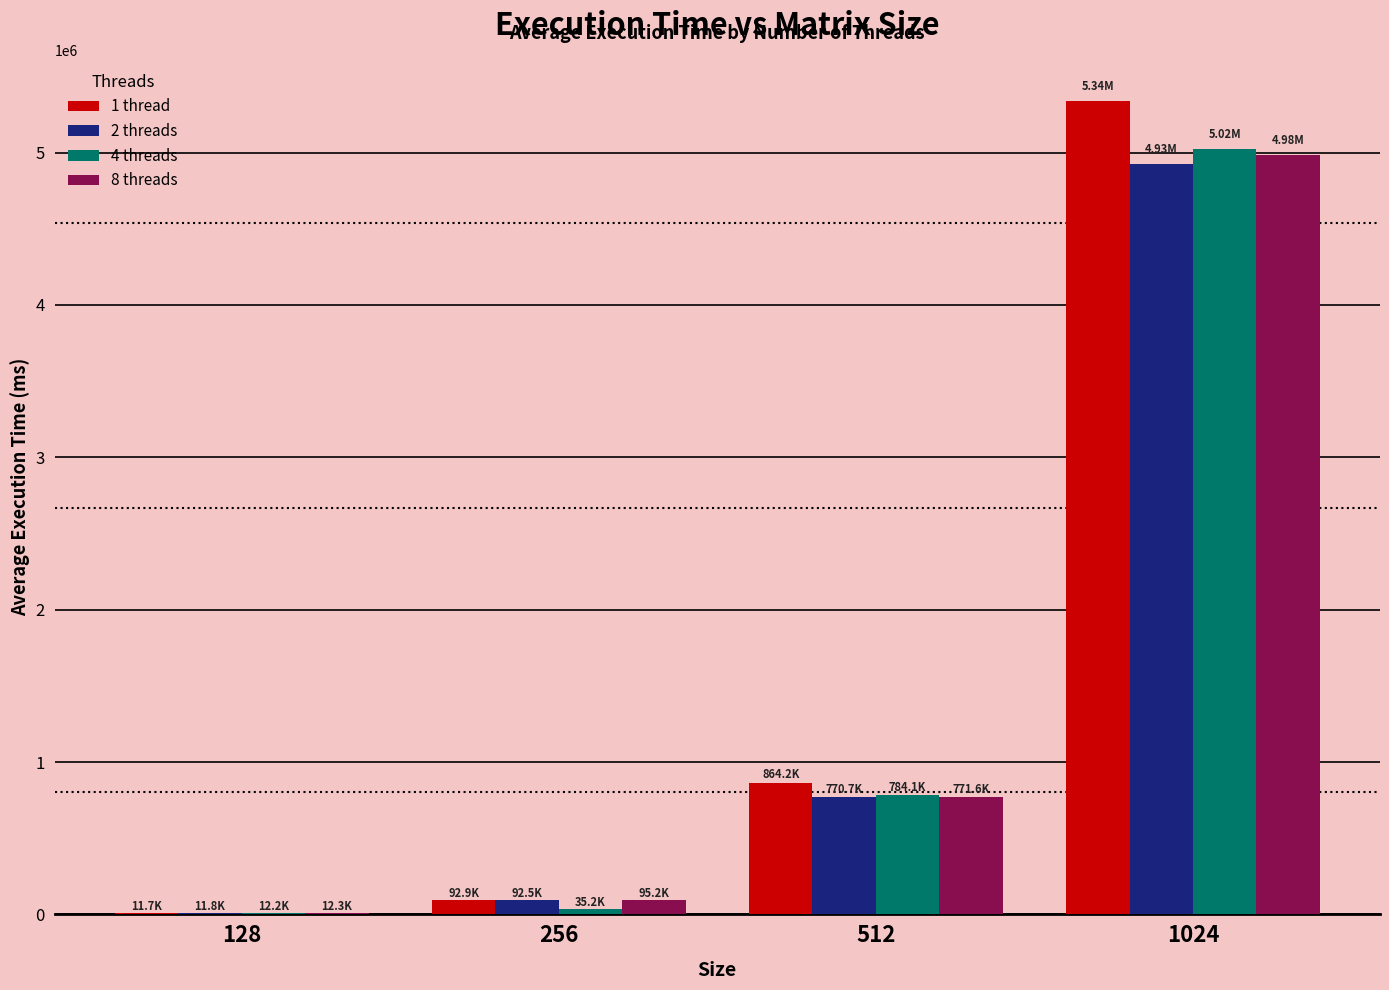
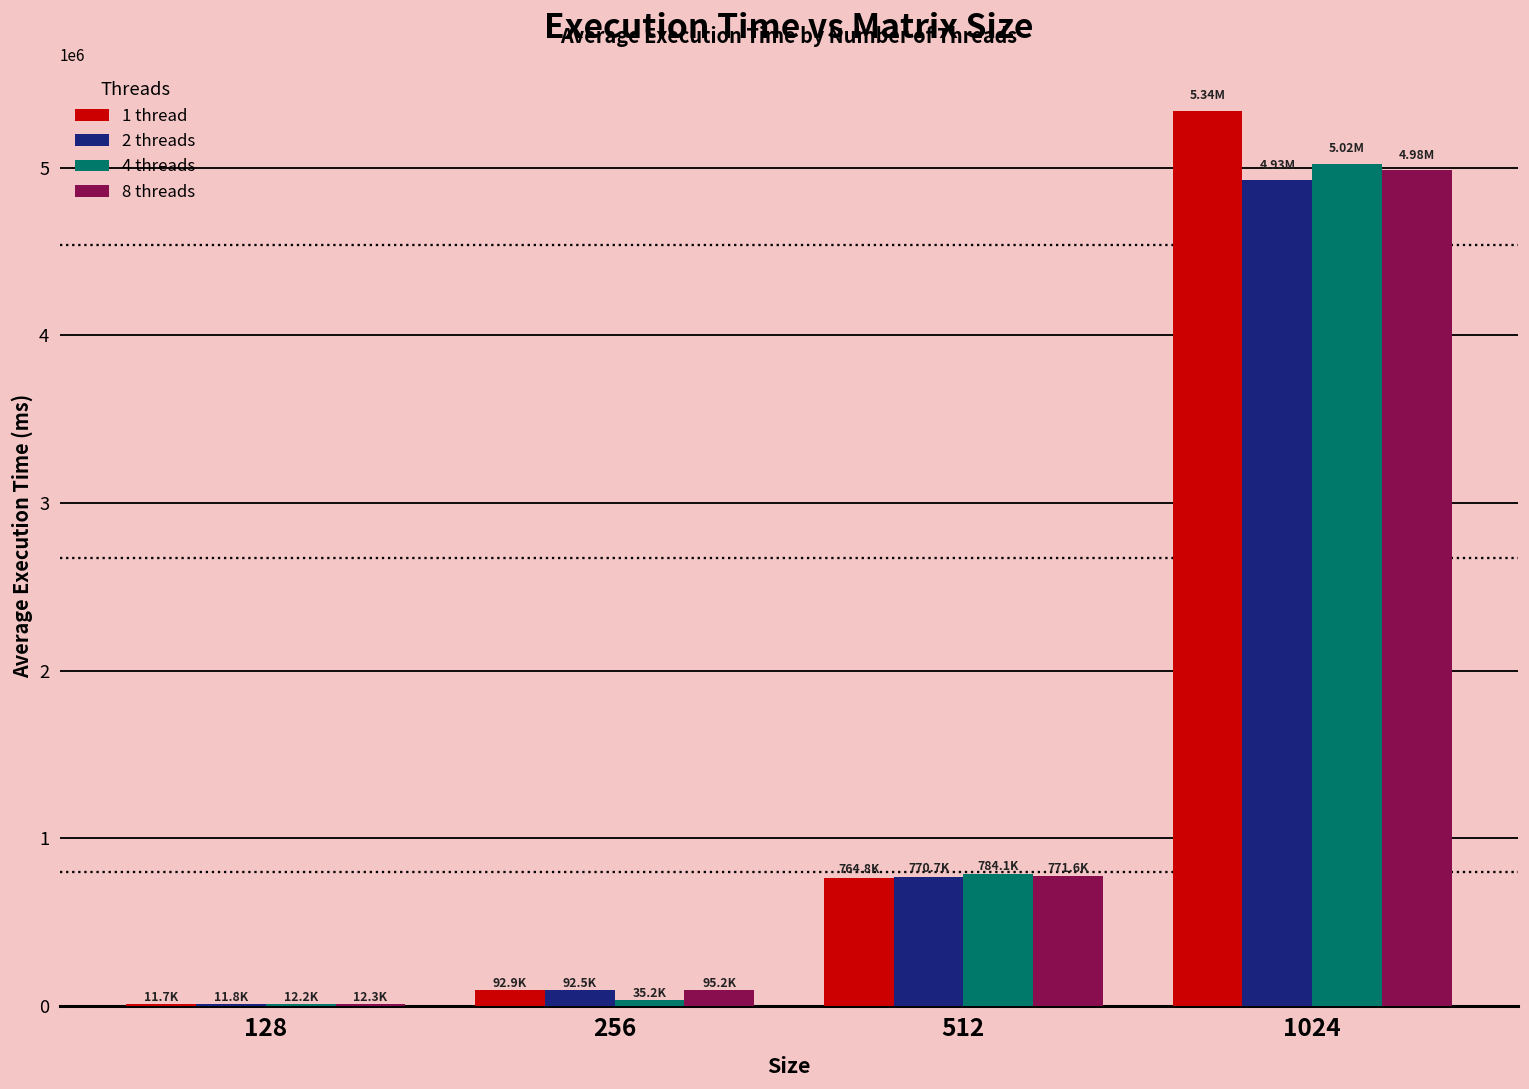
  {
    "1 thread": {
      "128": "11.7K",
      "256": "92.9K",
-     "512": "864.2K",
+     "512": "764.8K",
      "1024": "5.34M"
    },
    "2 threads": {
      "128": "11.8K",
      "256": "92.5K",
      "512": "770.7K",
      "1024": "4.93M"
    },
    "4 threads": {
      "128": "12.2K",
      "256": "35.2K",
      "512": "784.1K",
      "1024": "5.02M"
    },
    "8 threads": {
      "128": "12.3K",
      "256": "95.2K",
      "512": "771.6K",
      "1024": "4.98M"
    }
  }
